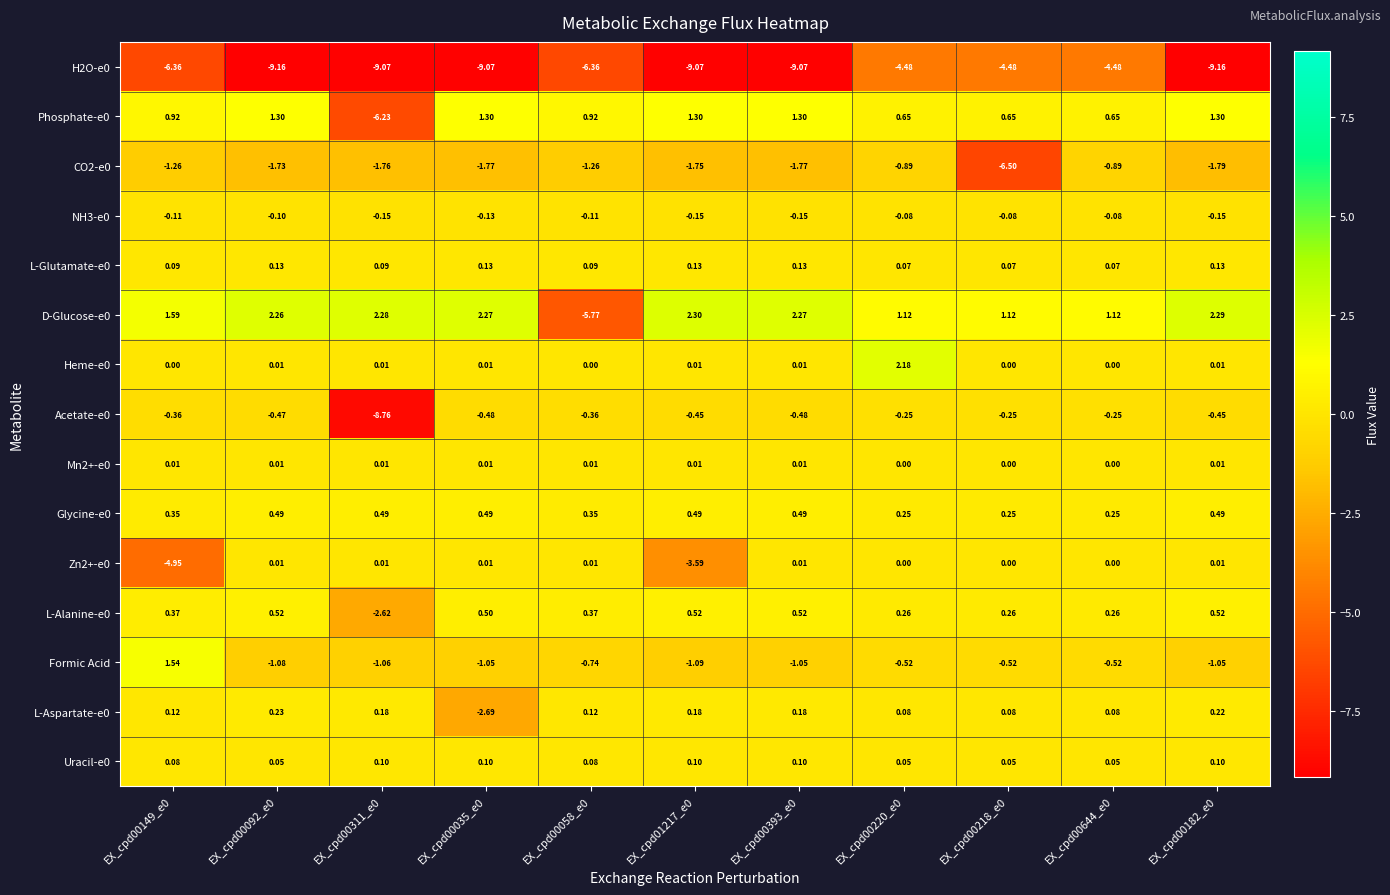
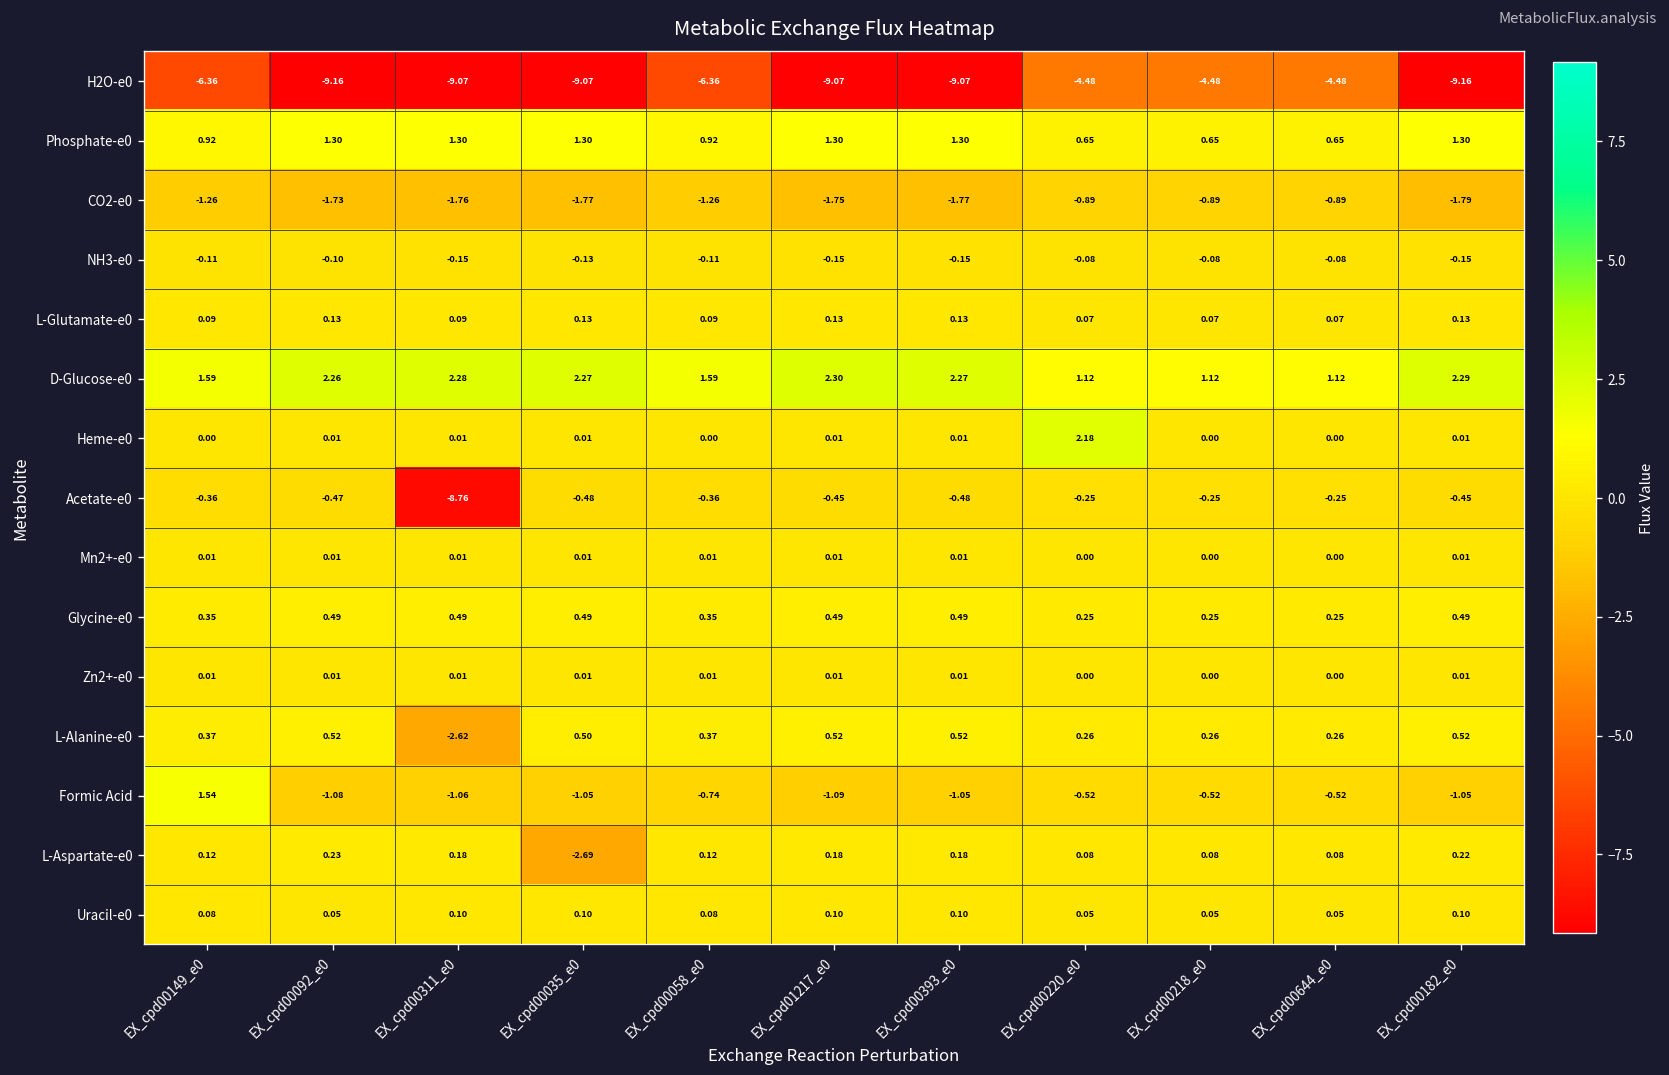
  {
    "H2O-e0": {
      "EX_cpd00149_e0": -6.36,
      "EX_cpd00092_e0": -9.16,
      "EX_cpd00311_e0": -9.07,
      "EX_cpd00035_e0": -9.07,
      "EX_cpd00058_e0": -6.36,
      "EX_cpd01217_e0": -9.07,
      "EX_cpd00393_e0": -9.07,
      "EX_cpd00220_e0": -4.48,
      "EX_cpd00218_e0": -4.48,
      "EX_cpd00644_e0": -4.48,
      "EX_cpd00182_e0": -9.16
    },
    "Phosphate-e0": {
      "EX_cpd00149_e0": 0.92,
      "EX_cpd00092_e0": 1.30,
-     "EX_cpd00311_e0": -6.23,
+     "EX_cpd00311_e0": 1.30,
      "EX_cpd00035_e0": 1.30,
      "EX_cpd00058_e0": 0.92,
      "EX_cpd01217_e0": 1.30,
      "EX_cpd00393_e0": 1.30,
      "EX_cpd00220_e0": 0.65,
      "EX_cpd00218_e0": 0.65,
      "EX_cpd00644_e0": 0.65,
      "EX_cpd00182_e0": 1.30
    },
    "CO2-e0": {
      "EX_cpd00149_e0": -1.26,
      "EX_cpd00092_e0": -1.73,
      "EX_cpd00311_e0": -1.76,
      "EX_cpd00035_e0": -1.77,
      "EX_cpd00058_e0": -1.26,
      "EX_cpd01217_e0": -1.75,
      "EX_cpd00393_e0": -1.77,
      "EX_cpd00220_e0": -0.89,
-     "EX_cpd00218_e0": -6.50,
+     "EX_cpd00218_e0": -0.89,
      "EX_cpd00644_e0": -0.89,
      "EX_cpd00182_e0": -1.79
    },
    "NH3-e0": {
      "EX_cpd00149_e0": -0.11,
      "EX_cpd00092_e0": -0.10,
      "EX_cpd00311_e0": -0.15,
      "EX_cpd00035_e0": -0.13,
      "EX_cpd00058_e0": -0.11,
      "EX_cpd01217_e0": -0.15,
      "EX_cpd00393_e0": -0.15,
      "EX_cpd00220_e0": -0.08,
      "EX_cpd00218_e0": -0.08,
      "EX_cpd00644_e0": -0.08,
      "EX_cpd00182_e0": -0.15
    },
    "L-Glutamate-e0": {
      "EX_cpd00149_e0": 0.09,
      "EX_cpd00092_e0": 0.13,
      "EX_cpd00311_e0": 0.09,
      "EX_cpd00035_e0": 0.13,
      "EX_cpd00058_e0": 0.09,
      "EX_cpd01217_e0": 0.13,
      "EX_cpd00393_e0": 0.13,
      "EX_cpd00220_e0": 0.07,
      "EX_cpd00218_e0": 0.07,
      "EX_cpd00644_e0": 0.07,
      "EX_cpd00182_e0": 0.13
    },
    "D-Glucose-e0": {
      "EX_cpd00149_e0": 1.59,
      "EX_cpd00092_e0": 2.26,
      "EX_cpd00311_e0": 2.28,
      "EX_cpd00035_e0": 2.27,
-     "EX_cpd00058_e0": -5.77,
+     "EX_cpd00058_e0": 1.59,
      "EX_cpd01217_e0": 2.30,
      "EX_cpd00393_e0": 2.27,
      "EX_cpd00220_e0": 1.12,
      "EX_cpd00218_e0": 1.12,
      "EX_cpd00644_e0": 1.12,
      "EX_cpd00182_e0": 2.29
    },
    "Heme-e0": {
      "EX_cpd00149_e0": 0.00,
      "EX_cpd00092_e0": 0.01,
      "EX_cpd00311_e0": 0.01,
      "EX_cpd00035_e0": 0.01,
      "EX_cpd00058_e0": 0.00,
      "EX_cpd01217_e0": 0.01,
      "EX_cpd00393_e0": 0.01,
      "EX_cpd00220_e0": 2.18,
      "EX_cpd00218_e0": 0.00,
      "EX_cpd00644_e0": 0.00,
      "EX_cpd00182_e0": 0.01
    },
    "Acetate-e0": {
      "EX_cpd00149_e0": -0.36,
      "EX_cpd00092_e0": -0.47,
      "EX_cpd00311_e0": -8.76,
      "EX_cpd00035_e0": -0.48,
      "EX_cpd00058_e0": -0.36,
      "EX_cpd01217_e0": -0.45,
      "EX_cpd00393_e0": -0.48,
      "EX_cpd00220_e0": -0.25,
      "EX_cpd00218_e0": -0.25,
      "EX_cpd00644_e0": -0.25,
      "EX_cpd00182_e0": -0.45
    },
    "Mn2+-e0": {
      "EX_cpd00149_e0": 0.01,
      "EX_cpd00092_e0": 0.01,
      "EX_cpd00311_e0": 0.01,
      "EX_cpd00035_e0": 0.01,
      "EX_cpd00058_e0": 0.01,
      "EX_cpd01217_e0": 0.01,
      "EX_cpd00393_e0": 0.01,
      "EX_cpd00220_e0": 0.00,
      "EX_cpd00218_e0": 0.00,
      "EX_cpd00644_e0": 0.00,
      "EX_cpd00182_e0": 0.01
    },
    "Glycine-e0": {
      "EX_cpd00149_e0": 0.35,
      "EX_cpd00092_e0": 0.49,
      "EX_cpd00311_e0": 0.49,
      "EX_cpd00035_e0": 0.49,
      "EX_cpd00058_e0": 0.35,
      "EX_cpd01217_e0": 0.49,
      "EX_cpd00393_e0": 0.49,
      "EX_cpd00220_e0": 0.25,
      "EX_cpd00218_e0": 0.25,
      "EX_cpd00644_e0": 0.25,
      "EX_cpd00182_e0": 0.49
    },
    "Zn2+-e0": {
-     "EX_cpd00149_e0": -4.95,
+     "EX_cpd00149_e0": 0.01,
      "EX_cpd00092_e0": 0.01,
      "EX_cpd00311_e0": 0.01,
      "EX_cpd00035_e0": 0.01,
      "EX_cpd00058_e0": 0.01,
-     "EX_cpd01217_e0": -3.59,
+     "EX_cpd01217_e0": 0.01,
      "EX_cpd00393_e0": 0.01,
      "EX_cpd00220_e0": 0.00,
      "EX_cpd00218_e0": 0.00,
      "EX_cpd00644_e0": 0.00,
      "EX_cpd00182_e0": 0.01
    },
    "L-Alanine-e0": {
      "EX_cpd00149_e0": 0.37,
      "EX_cpd00092_e0": 0.52,
      "EX_cpd00311_e0": -2.62,
      "EX_cpd00035_e0": 0.50,
      "EX_cpd00058_e0": 0.37,
      "EX_cpd01217_e0": 0.52,
      "EX_cpd00393_e0": 0.52,
      "EX_cpd00220_e0": 0.26,
      "EX_cpd00218_e0": 0.26,
      "EX_cpd00644_e0": 0.26,
      "EX_cpd00182_e0": 0.52
    },
    "Formic Acid": {
      "EX_cpd00149_e0": 1.54,
      "EX_cpd00092_e0": -1.08,
      "EX_cpd00311_e0": -1.06,
      "EX_cpd00035_e0": -1.05,
      "EX_cpd00058_e0": -0.74,
      "EX_cpd01217_e0": -1.09,
      "EX_cpd00393_e0": -1.05,
      "EX_cpd00220_e0": -0.52,
      "EX_cpd00218_e0": -0.52,
      "EX_cpd00644_e0": -0.52,
      "EX_cpd00182_e0": -1.05
    },
    "L-Aspartate-e0": {
      "EX_cpd00149_e0": 0.12,
      "EX_cpd00092_e0": 0.23,
      "EX_cpd00311_e0": 0.18,
      "EX_cpd00035_e0": -2.69,
      "EX_cpd00058_e0": 0.12,
      "EX_cpd01217_e0": 0.18,
      "EX_cpd00393_e0": 0.18,
      "EX_cpd00220_e0": 0.08,
      "EX_cpd00218_e0": 0.08,
      "EX_cpd00644_e0": 0.08,
      "EX_cpd00182_e0": 0.22
    },
    "Uracil-e0": {
      "EX_cpd00149_e0": 0.08,
      "EX_cpd00092_e0": 0.05,
      "EX_cpd00311_e0": 0.10,
      "EX_cpd00035_e0": 0.10,
      "EX_cpd00058_e0": 0.08,
      "EX_cpd01217_e0": 0.10,
      "EX_cpd00393_e0": 0.10,
      "EX_cpd00220_e0": 0.05,
      "EX_cpd00218_e0": 0.05,
      "EX_cpd00644_e0": 0.05,
      "EX_cpd00182_e0": 0.10
    }
  }
